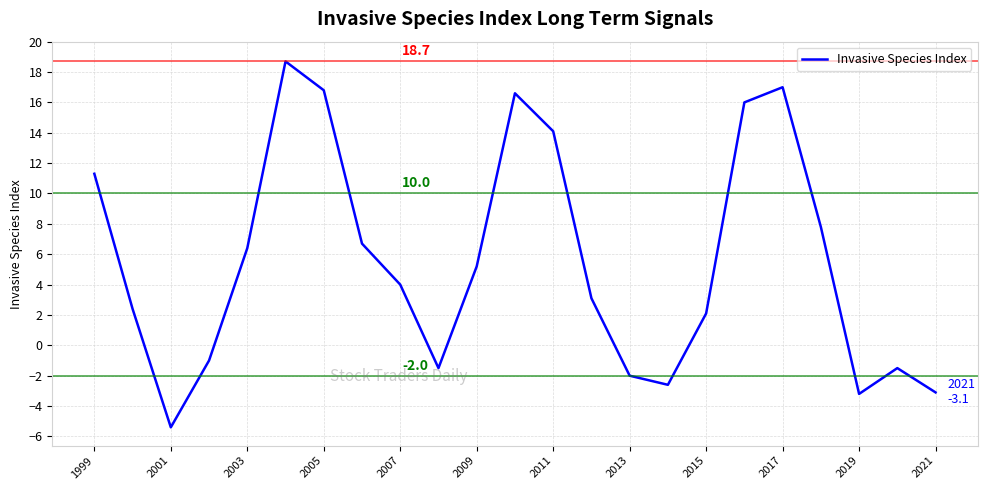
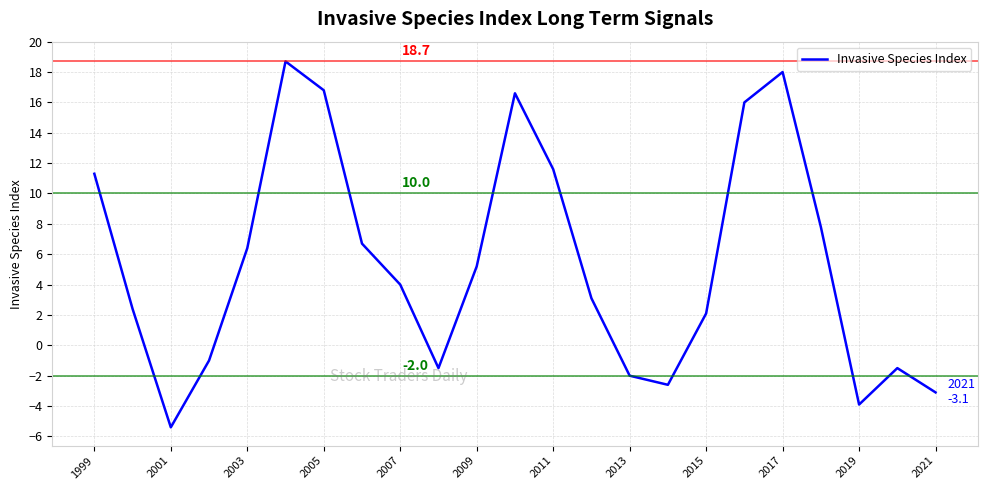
  {
    "1999": 11.3,
    "2001": -5.4,
    "2003": 6.4,
    "2005": 16.8,
    "2007": 4.0,
    "2009": 5.2,
-   "2011": 14.1,
+   "2011": 11.6,
    "2013": -2.0,
    "2015": 2.1,
-   "2017": 17,
-   "2019": -3.2
+   "2017": 18,
+   "2019": -3.9
  }
